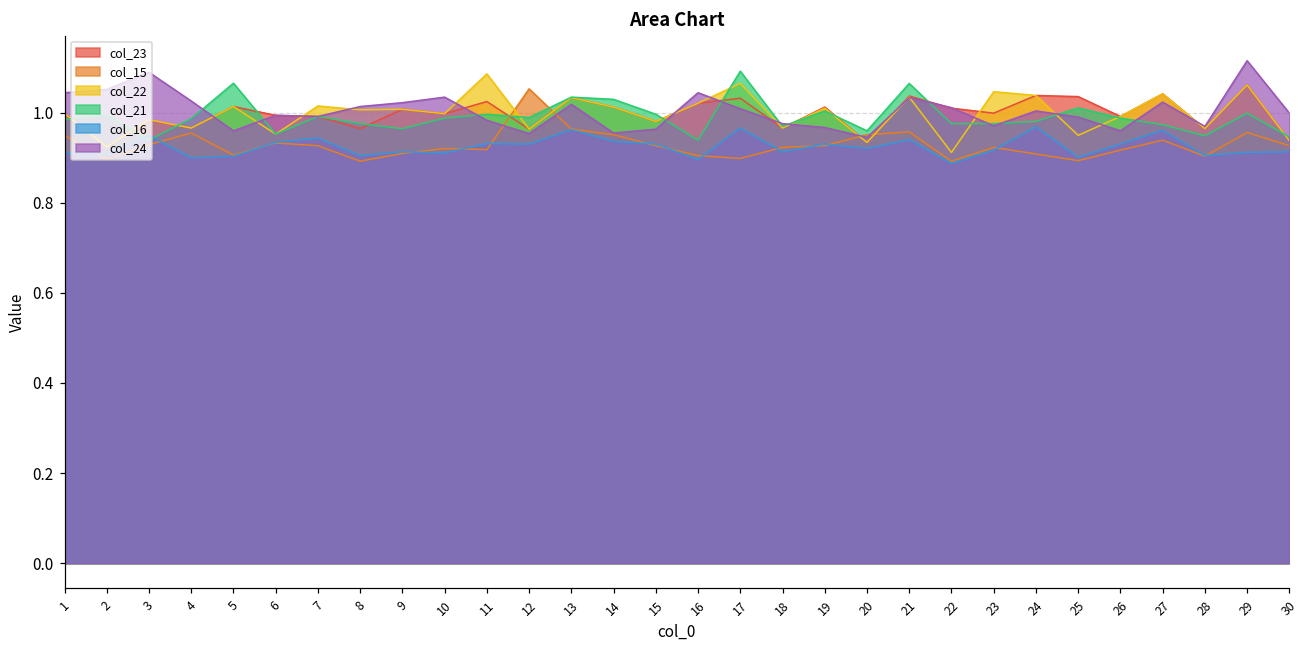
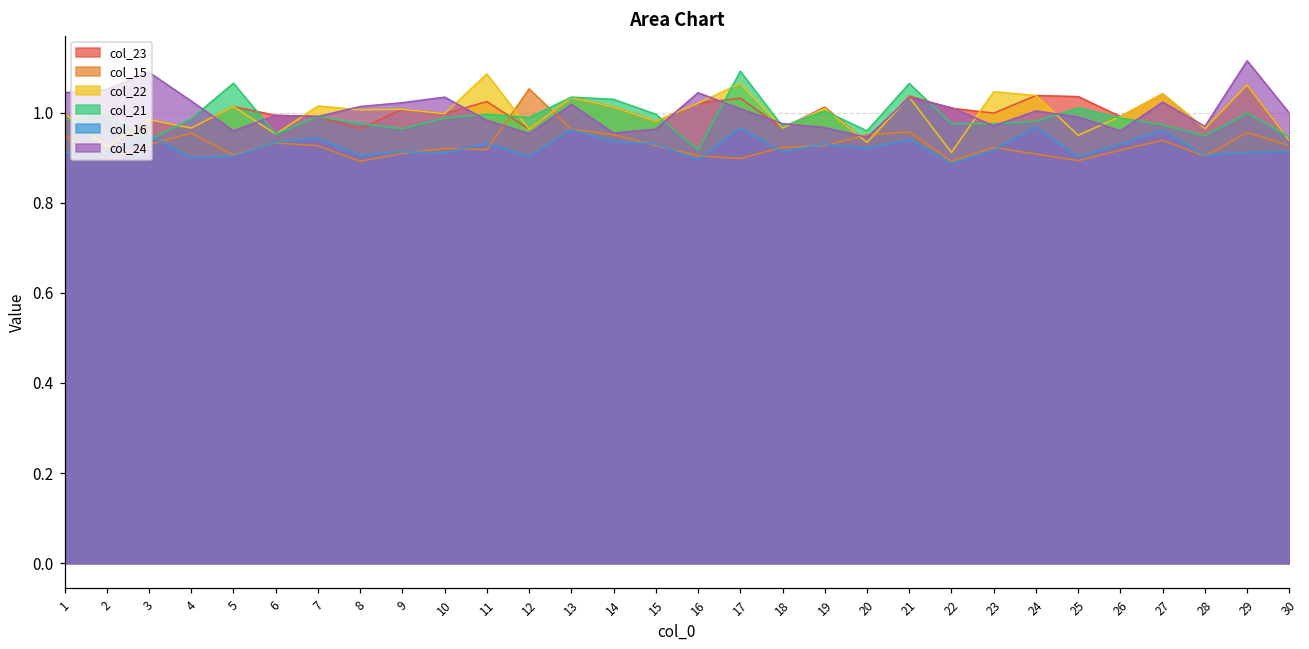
  {
    "col_22": {
      "7": 1.01,
      "8": 1.01,
      "11": 1.09,
      "17": 1.06,
      "22": 0.91,
      "23": 1.05,
      "25": 0.95
    },
    "col_21": {
      "1": 0.98,
      "4": 0.99,
      "5": 1.07,
      "8": 0.98,
      "9": 0.96,
      "10": 0.99,
      "11": 1.00,
      "12": 0.99,
      "14": 1.03,
      "15": 1.00,
-     "16": 0.94,
+     "16": 0.92,
      "17": 1.09,
      "19": 1.00,
      "20": 0.96,
      "21": 1.06,
      "22": 0.98,
      "24": 0.98,
      "25": 1.01,
      "27": 0.97,
      "28": 0.95,
      "29": 1.00,
      "30": 0.95
    },
    "col_16": {
      "1": 0.91,
      "2": 0.91,
      "4": 0.90,
      "7": 0.94,
      "8": 0.90,
      "10": 0.91,
      "11": 0.93,
-     "12": 0.93,
+     "12": 0.90,
      "14": 0.94,
      "16": 0.90,
      "17": 0.97,
      "18": 0.91,
      "20": 0.92,
      "21": 0.94,
      "24": 0.97,
      "25": 0.90,
      "26": 0.93,
      "27": 0.96,
      "29": 0.91,
      "30": 0.91
    },
    "col_24": {
      "1": 1.04,
      "4": 1.03,
      "5": 0.96,
      "8": 1.01,
      "9": 1.02,
      "10": 1.03,
      "11": 0.98,
      "12": 0.95,
      "13": 1.02,
      "15": 0.96,
      "16": 1.04,
      "17": 1.01,
      "19": 0.97,
      "24": 1.00,
      "25": 0.99,
      "26": 0.96,
      "27": 1.02,
      "29": 1.12,
      "30": 1.00
    }
  }
